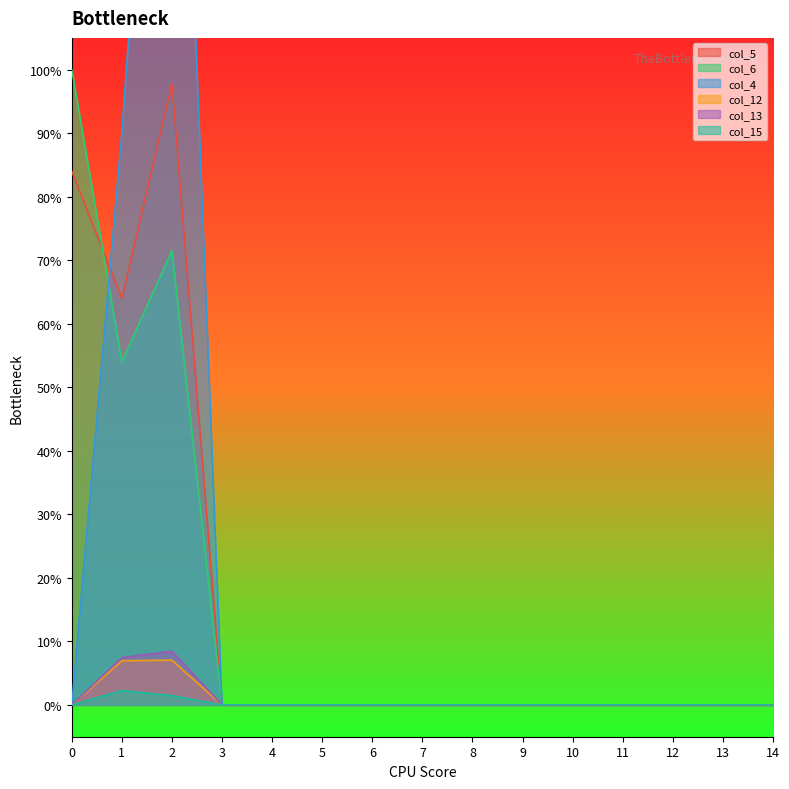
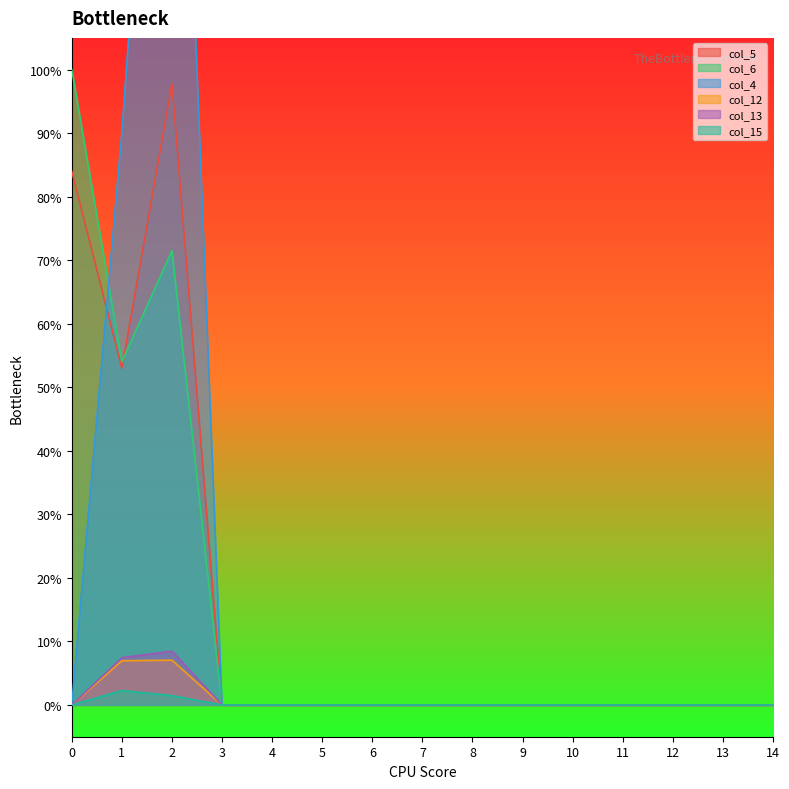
  {
    "col_5": {
      "0": "84%",
-     "1": "64%",
+     "1": "53%",
      "2": "98%"
    },
    "col_4": {
      "1": "90%"
    },
    "col_12": {
      "1": "7%",
      "2": "7%"
    },
    "col_13": {
      "1": "7%",
      "2": "8%"
    }
  }
